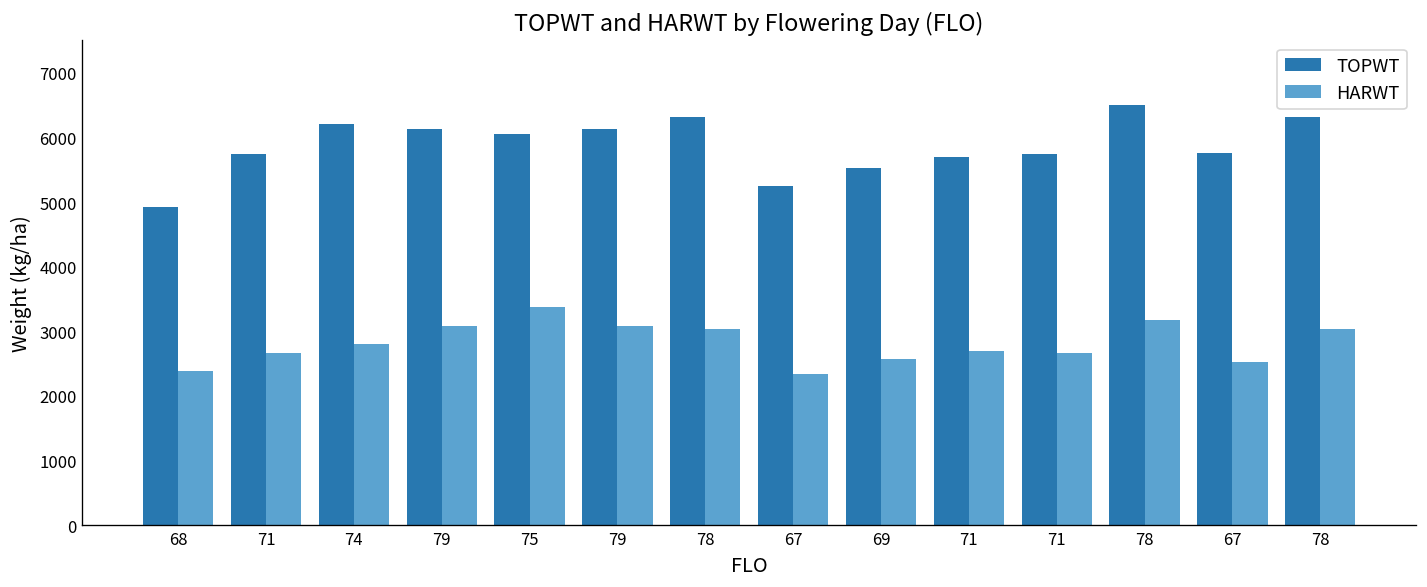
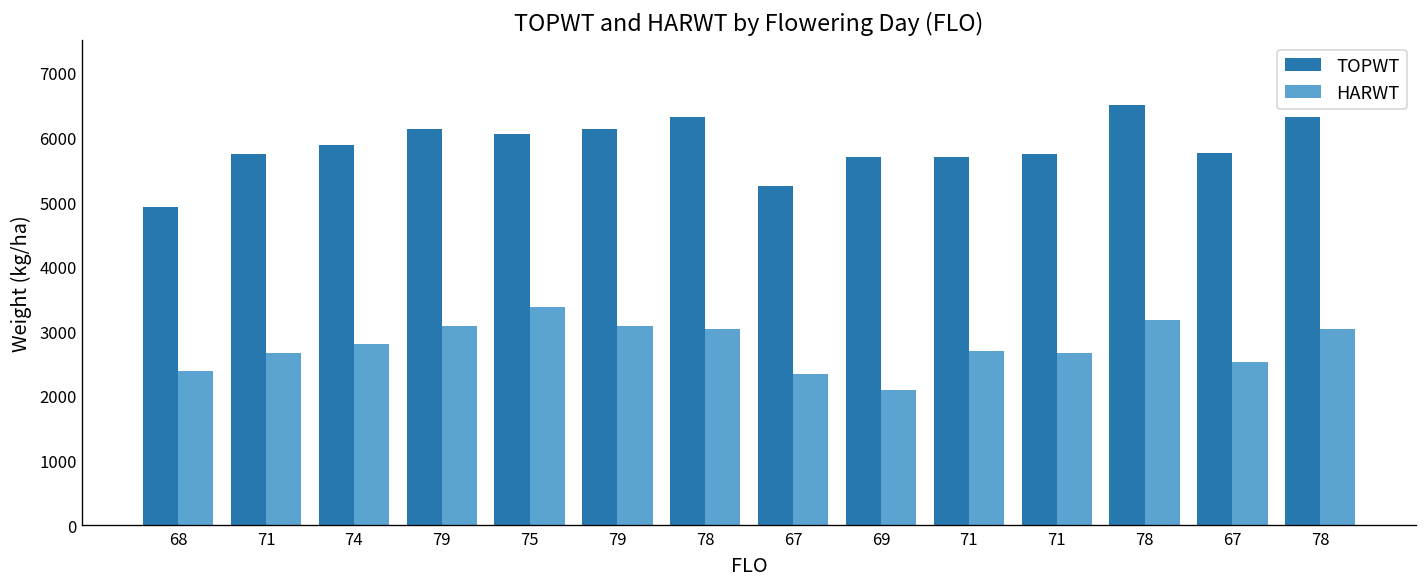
  {
    "TOPWT": {
      "68": 4900,
-     "74": 6200,
+     "74": 5900,
      "75": 6100,
-     "69": 5500
+     "69": 5700
    },
    "HARWT": {
      "68": 2400,
      "74": 2800,
      "75": 3400,
-     "69": 2600
+     "69": 2100
    }
  }
